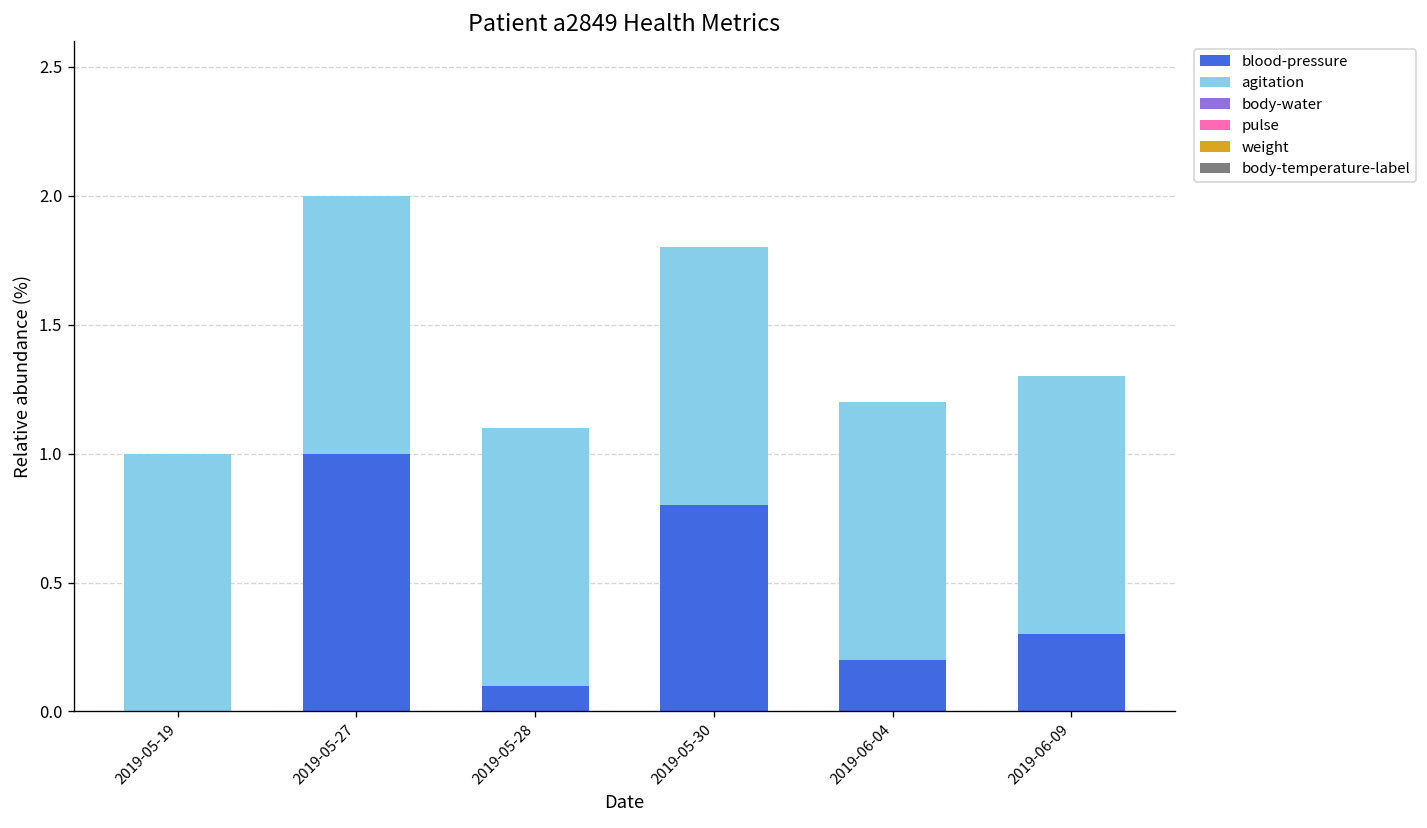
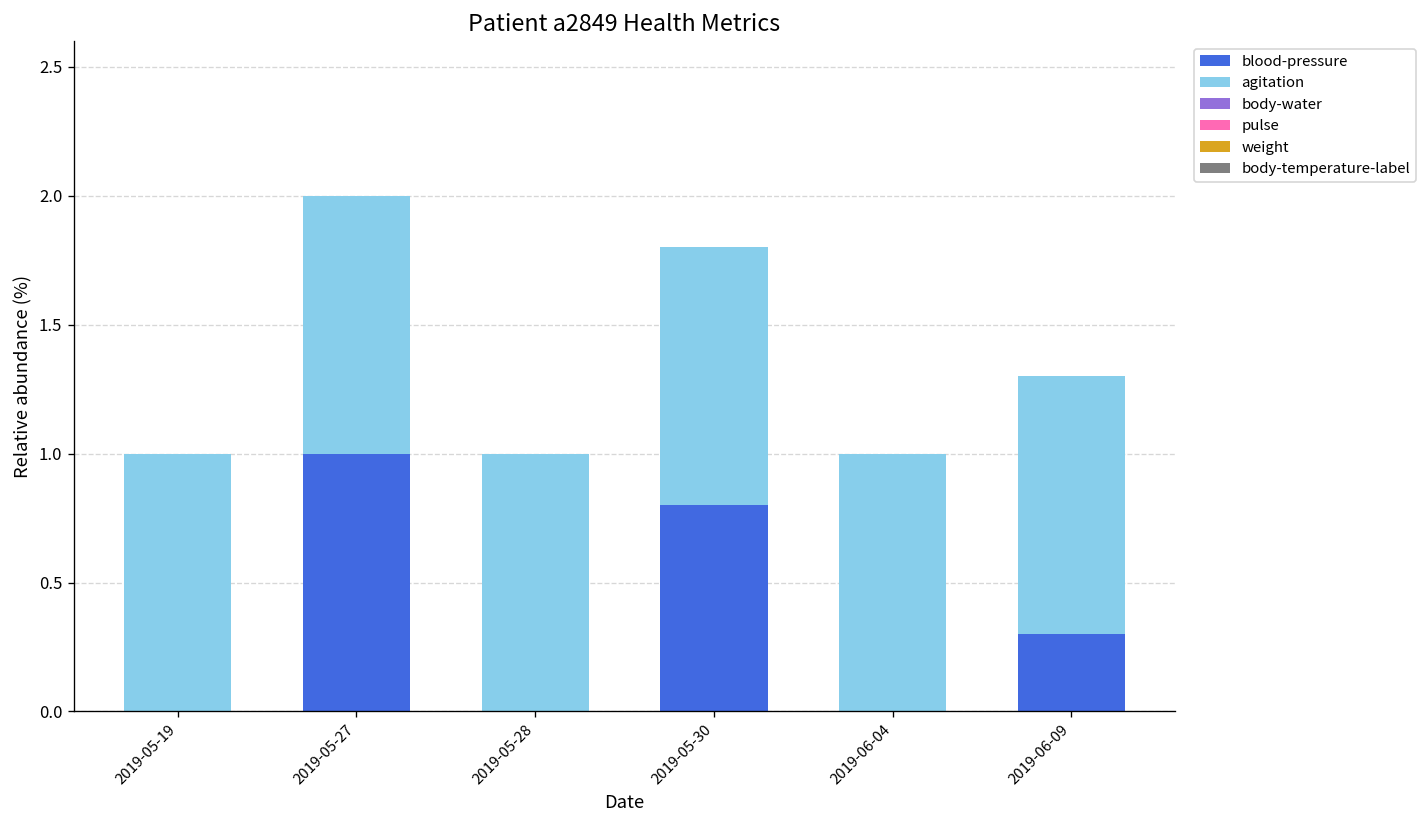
  {
    "blood-pressure": {
      "2019-05-19": 0.0,
      "2019-05-27": 1.0,
-     "2019-05-28": 0.1,
+     "2019-05-28": 0.0,
      "2019-05-30": 0.8,
-     "2019-06-04": 0.2,
+     "2019-06-04": 0.0,
      "2019-06-09": 0.3
    }
  }
